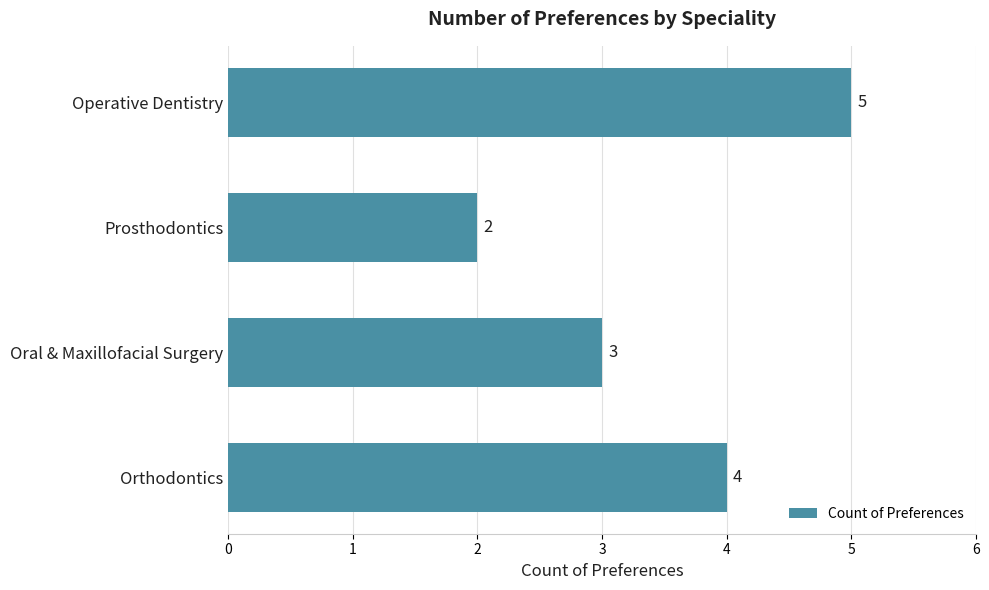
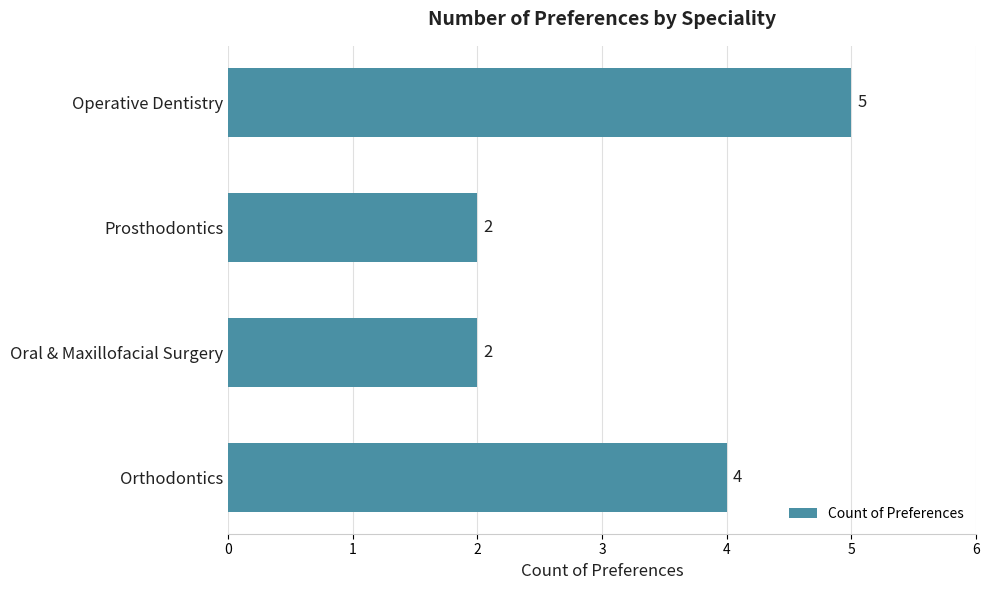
  {
    "Operative Dentistry": 5,
    "Prosthodontics": 2,
-   "Oral & Maxillofacial Surgery": 3,
+   "Oral & Maxillofacial Surgery": 2,
    "Orthodontics": 4
  }
